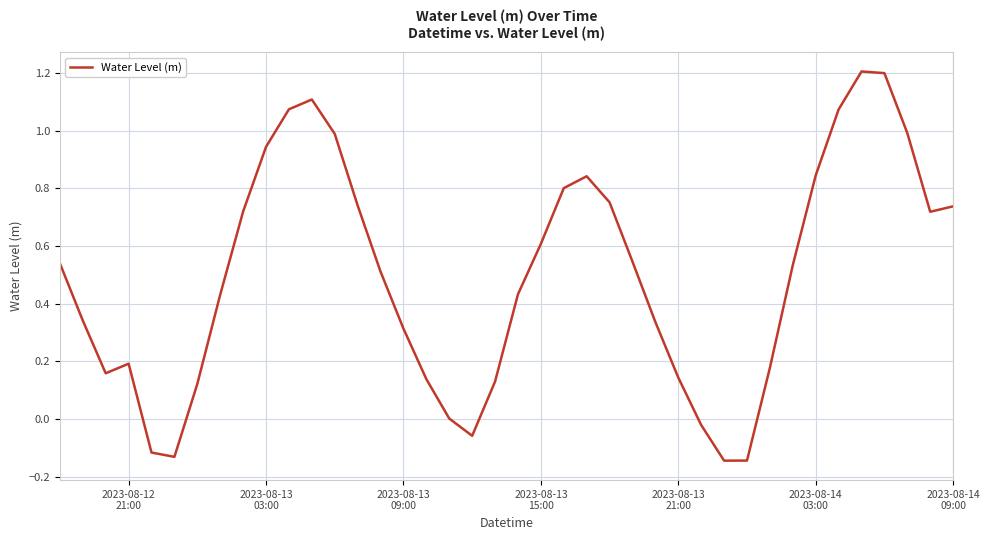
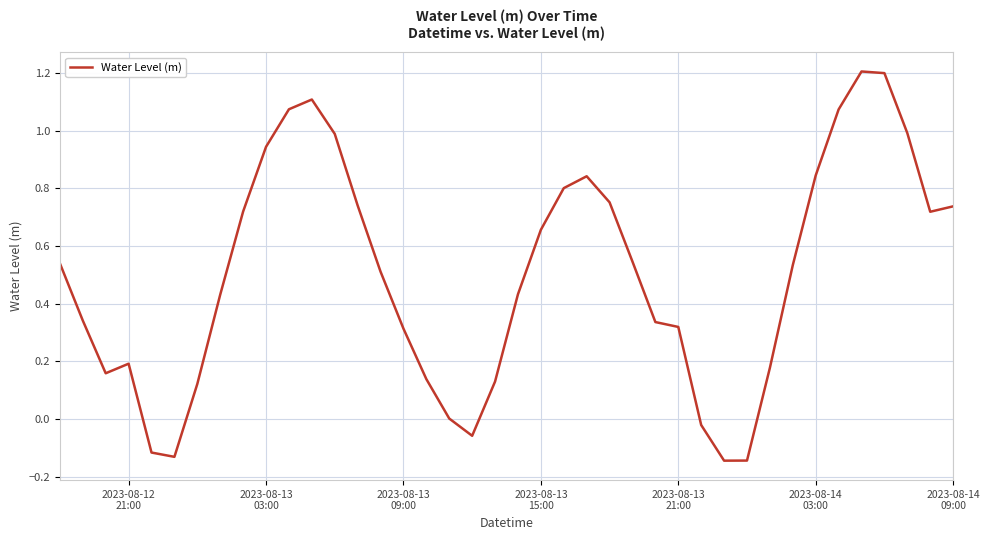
  {
    "2023-08-12 21:00": 0.19,
    "2023-08-13 03:00": 0.94,
    "2023-08-13 09:00": 0.31,
-   "2023-08-13 15:00": 0.61,
-   "2023-08-13 21:00": 0.14,
+   "2023-08-13 15:00": 0.66,
+   "2023-08-13 21:00": 0.32,
    "2023-08-14 03:00": 0.85,
    "2023-08-14 09:00": 0.74
  }
